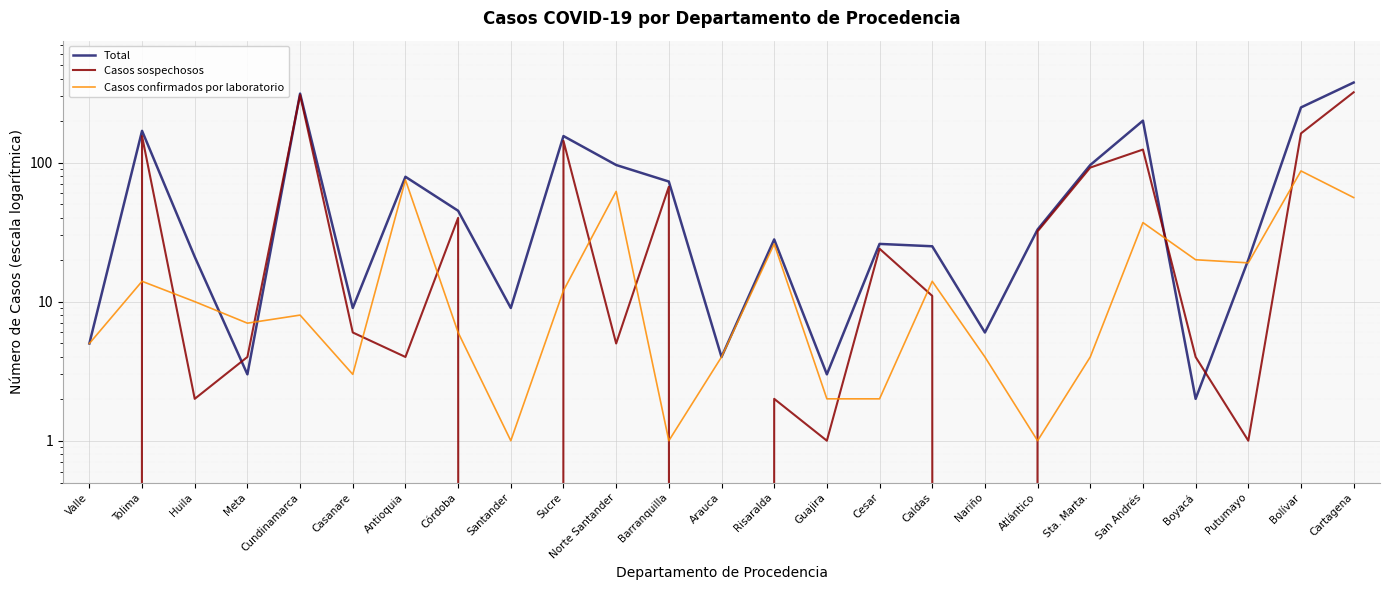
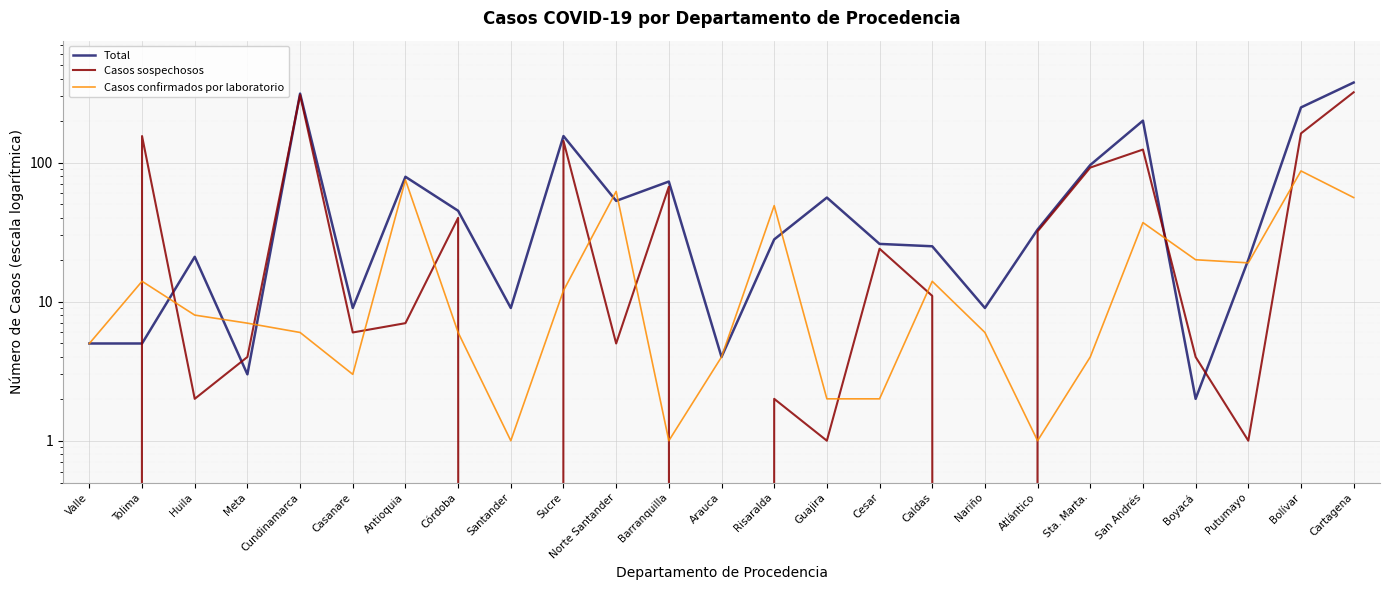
  {
    "Total": {
-     "Tolima": 170,
+     "Tolima": 5,
      "Huila": 21,
      "Meta": 3,
      "Casanare": 9,
      "Antioquia": 80,
      "Córdoba": 45,
      "Santander": 9,
      "Sucre": 160,
-     "Norte Santander": 100,
+     "Norte Santander": 53,
      "Barranquilla": 70,
      "Risaralda": 28,
-     "Guajira": 3,
+     "Guajira": 56,
      "Cesar": 26,
      "Caldas": 25,
-     "Nariño": 6,
+     "Nariño": 9,
      "Sta. Marta.": 100,
      "San Andrés": 200,
      "Boyacá": 2,
      "Putumayo": 20,
      "Bolívar": 250,
      "Cartagena": 380
    },
    "Casos sospechosos": {
      "Tolima": 160,
      "Huila": 2,
      "Meta": 4,
      "Casanare": 6,
-     "Antioquia": 4,
+     "Antioquia": 7,
      "Córdoba": 40,
      "Sucre": 140,
      "Norte Santander": 5,
      "Barranquilla": 70,
      "Risaralda": 2,
      "Guajira": 1,
      "Cesar": 24,
      "Caldas": 11,
      "Sta. Marta.": 90,
      "San Andrés": 120,
      "Boyacá": 4,
      "Putumayo": 1,
      "Bolívar": 160,
      "Cartagena": 320
    },
    "Casos confirmados por laboratorio": {
      "Tolima": 14,
-     "Huila": 10,
+     "Huila": 8,
      "Meta": 7,
-     "Cundinamarca": 8,
+     "Cundinamarca": 6,
      "Casanare": 3,
      "Antioquia": 80,
      "Córdoba": 6,
      "Santander": 1,
      "Sucre": 12,
      "Norte Santander": 60,
      "Barranquilla": 1,
-     "Risaralda": 26,
+     "Risaralda": 49,
      "Guajira": 2,
      "Cesar": 2,
      "Caldas": 14,
-     "Nariño": 4,
+     "Nariño": 6,
      "Atlántico": 1,
      "Sta. Marta.": 4,
      "San Andrés": 37,
      "Boyacá": 20,
      "Putumayo": 19,
      "Bolívar": 90,
      "Cartagena": 56
    }
  }
